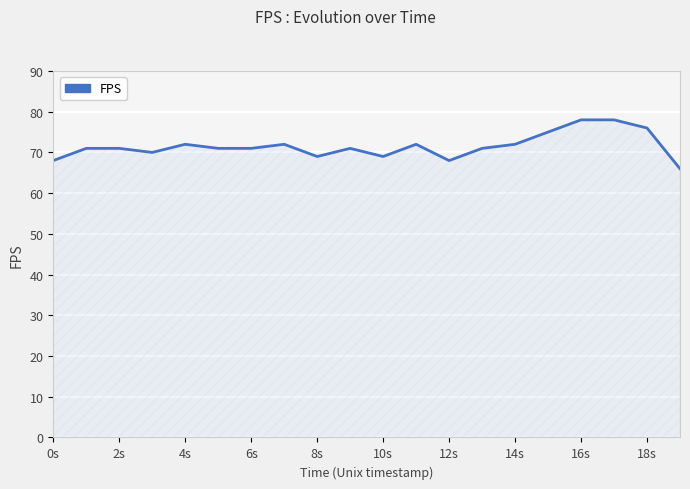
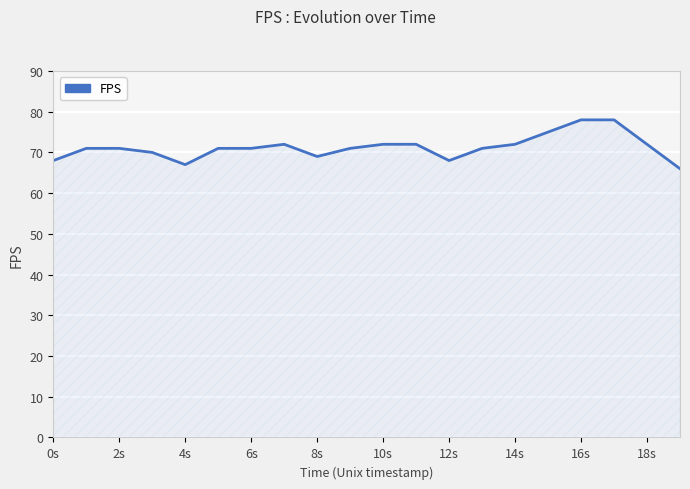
  {
    "0s": 68,
    "2s": 71,
-   "4s": 72,
+   "4s": 67,
    "6s": 71,
    "8s": 69,
-   "10s": 69,
+   "10s": 72,
    "12s": 68,
    "14s": 72,
    "16s": 78,
-   "18s": 76
+   "18s": 72
  }
